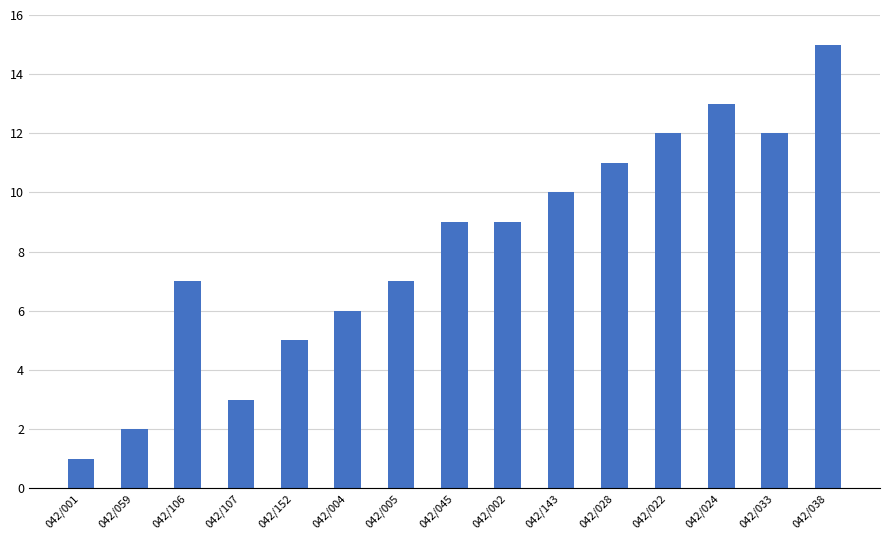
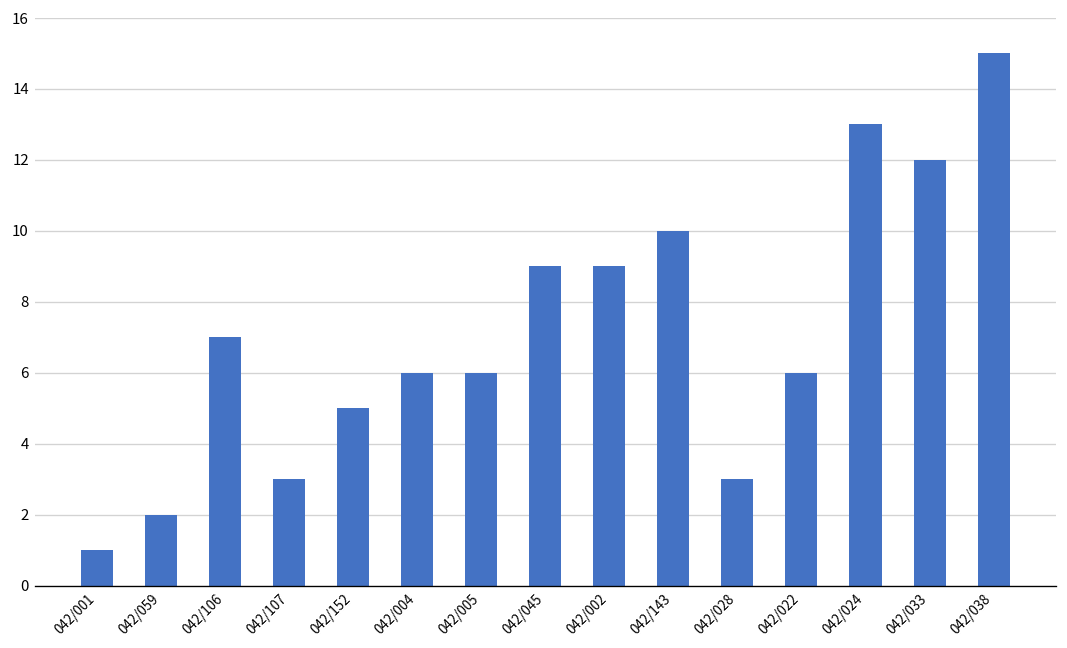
  {
    "042/001": 1,
    "042/059": 2,
    "042/106": 7,
    "042/107": 3,
    "042/152": 5,
    "042/004": 6,
-   "042/005": 7,
+   "042/005": 6,
    "042/045": 9,
    "042/002": 9,
    "042/143": 10,
-   "042/028": 11,
-   "042/022": 12,
+   "042/028": 3,
+   "042/022": 6,
    "042/024": 13,
    "042/033": 12,
    "042/038": 15
  }
